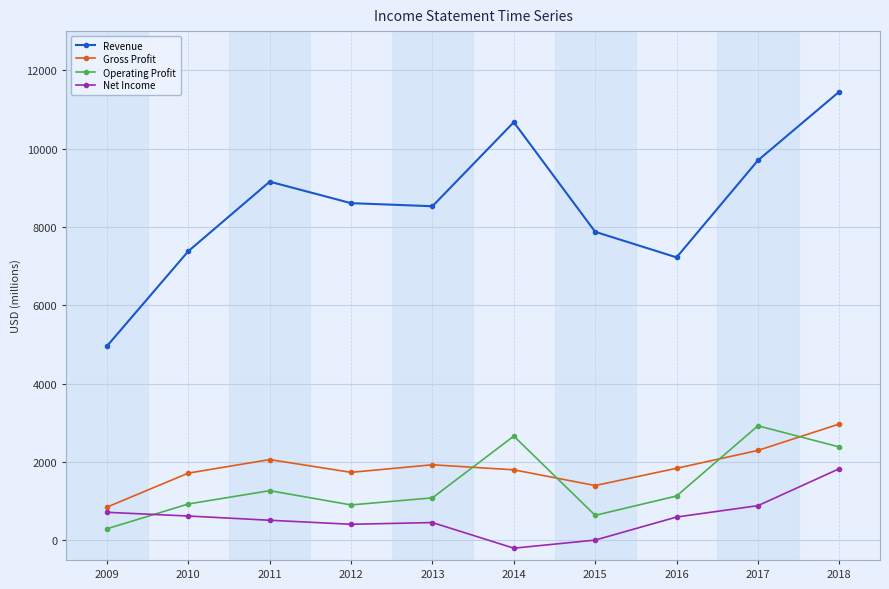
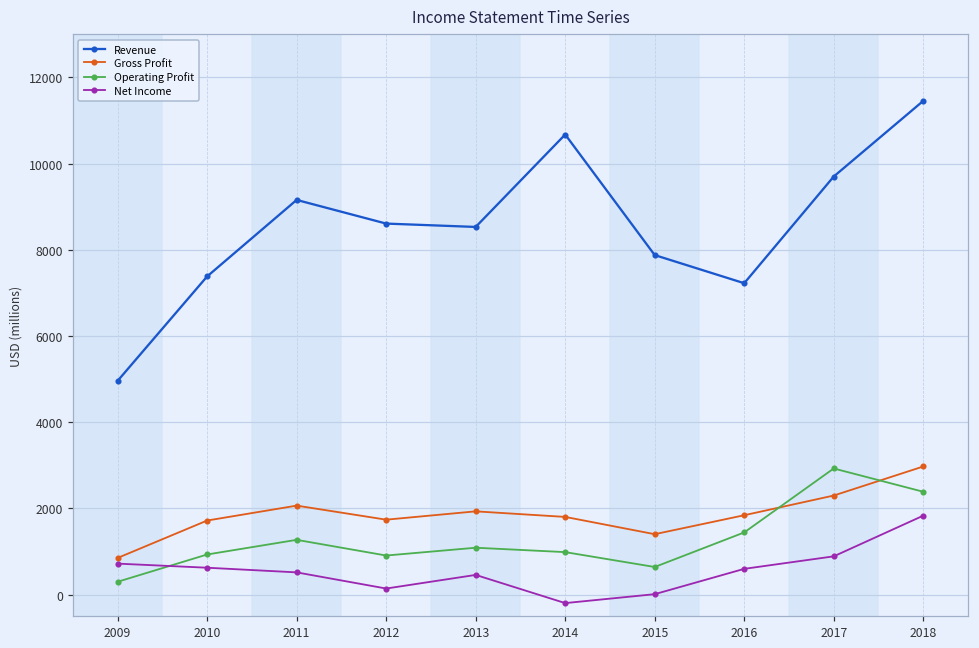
  {
    "Revenue": {
      "2009": 5000,
      "2010": 7400,
      "2011": 9200,
      "2012": 8600,
      "2013": 8500,
      "2014": 10700,
      "2015": 7900,
      "2016": 7200,
      "2017": 9700,
      "2018": 11500
    },
    "Gross Profit": {
      "2009": 800,
      "2010": 1700,
      "2011": 2100,
      "2012": 1700,
      "2013": 1900,
      "2014": 1800,
      "2015": 1400,
      "2016": 1800,
      "2017": 2300,
      "2018": 3000
    },
    "Operating Profit": {
      "2009": 300,
      "2010": 900,
      "2011": 1300,
      "2012": 900,
      "2013": 1100,
-     "2014": 2700,
+     "2014": 1000,
      "2015": 600,
-     "2016": 1100,
+     "2016": 1400,
      "2017": 2900,
      "2018": 2400
    },
    "Net Income": {
      "2009": 700,
      "2010": 600,
      "2011": 500,
-     "2012": 400,
+     "2012": 100,
      "2013": 500,
      "2014": -200,
      "2015": 0,
      "2016": 600,
      "2017": 900,
      "2018": 1800
    }
  }
